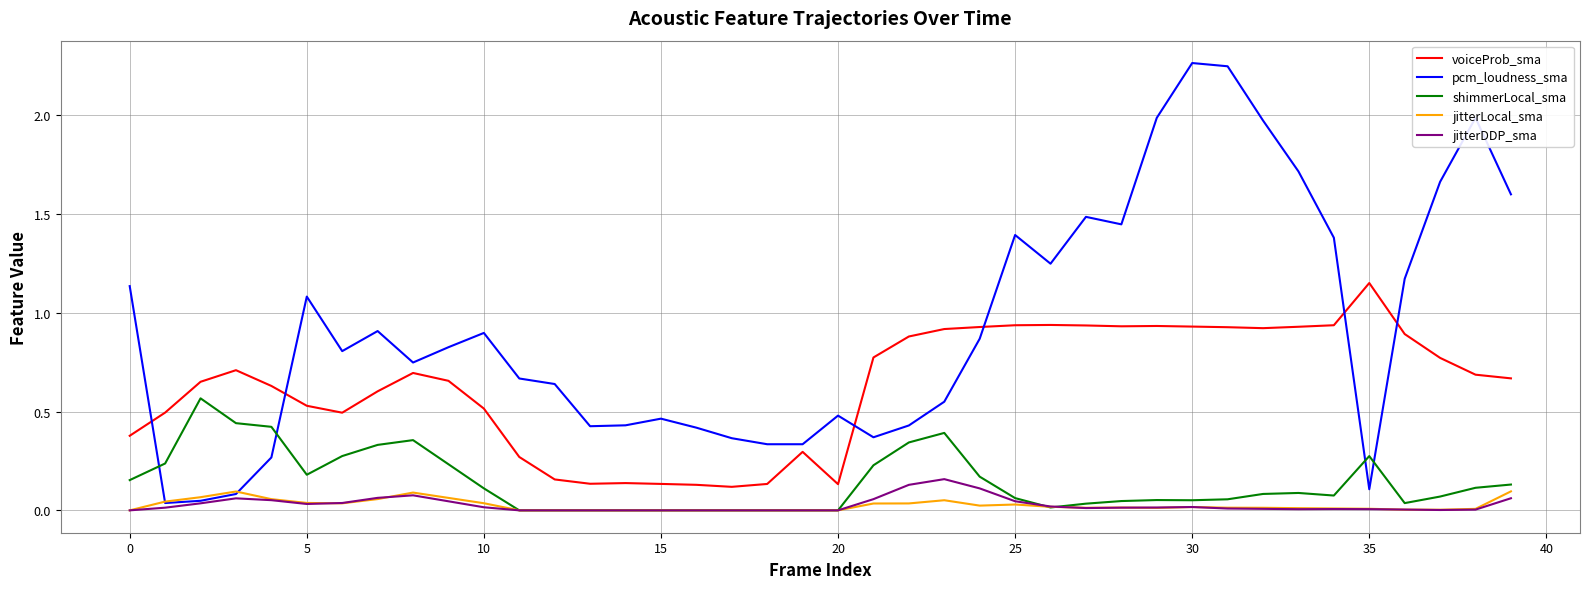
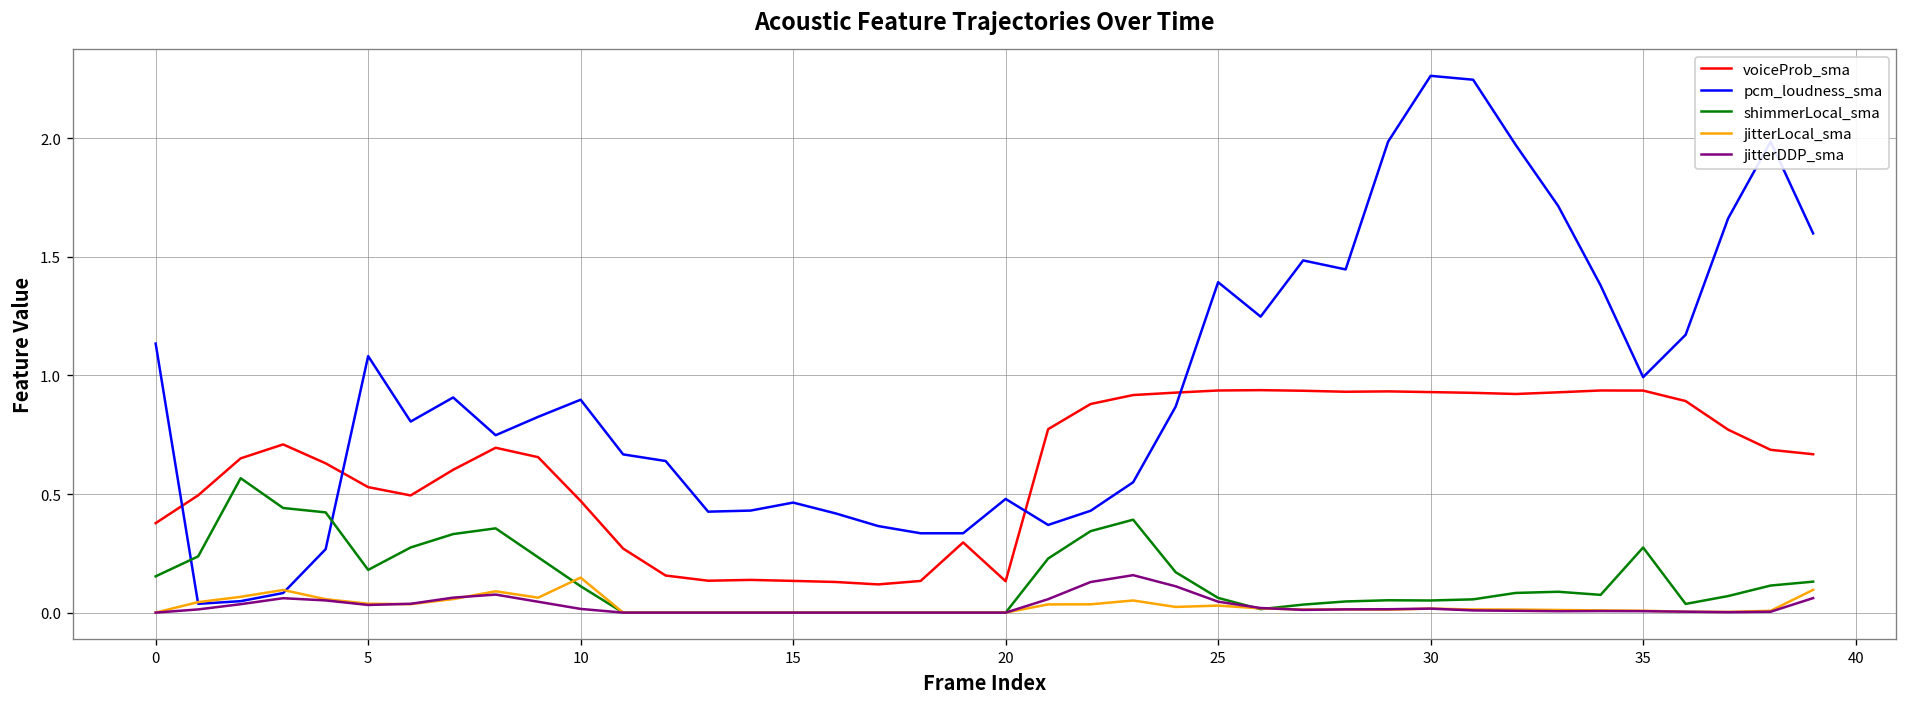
  {
    "voiceProb_sma": {
      "0": 0.38,
      "5": 0.53,
-     "10": 0.51,
+     "10": 0.47,
      "15": 0.13,
      "20": 0.13,
      "25": 0.94,
      "30": 0.93,
-     "35": 1.15
+     "35": 0.94
    },
    "pcm_loudness_sma": {
      "0": 1.13,
      "5": 1.08,
      "10": 0.90,
      "15": 0.46,
      "20": 0.48,
      "25": 1.39,
      "30": 2.26,
-     "35": 0.11
+     "35": 0.99
    },
    "shimmerLocal_sma": {
      "0": 0.15,
      "5": 0.18,
      "10": 0.11,
      "25": 0.06,
      "30": 0.05,
      "35": 0.27
    },
    "jitterLocal_sma": {
-     "10": 0.04,
+     "10": 0.15,
      "25": 0.03
    },
    "jitterDDP_sma": {
      "10": 0.02,
      "25": 0.05
    }
  }
